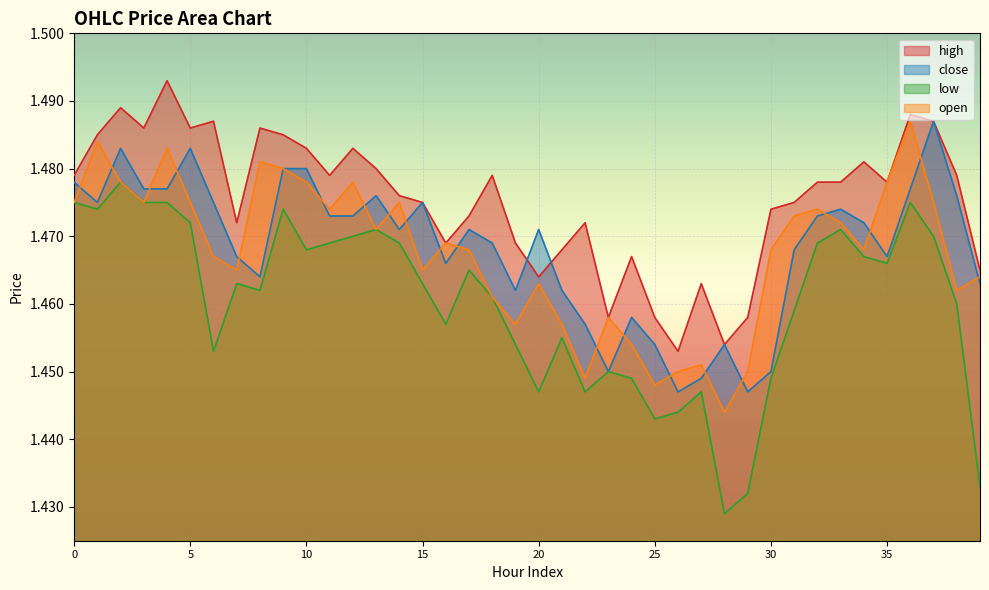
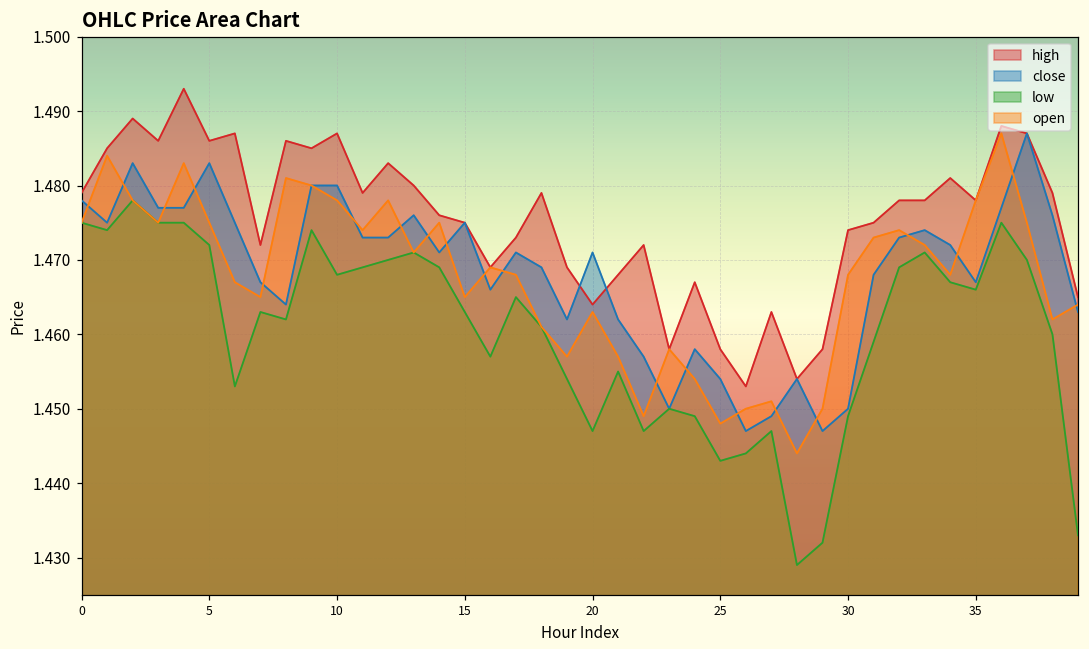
  {
    "high": {
      "0": 1.479,
      "5": 1.486,
-     "10": 1.483,
+     "10": 1.487,
      "20": 1.464,
      "25": 1.458,
      "30": 1.474
    },
    "close": {
      "0": 1.478,
      "5": 1.483,
      "10": 1.480,
      "20": 1.471,
      "25": 1.454,
      "30": 1.450,
      "35": 1.467
    },
    "low": {
      "5": 1.472,
      "10": 1.468,
      "15": 1.463,
      "20": 1.447,
      "25": 1.443,
      "30": 1.449,
      "35": 1.466
    },
    "open": {
      "5": 1.475,
      "10": 1.478,
      "15": 1.465,
      "20": 1.463,
      "25": 1.448,
      "30": 1.468
    }
  }
